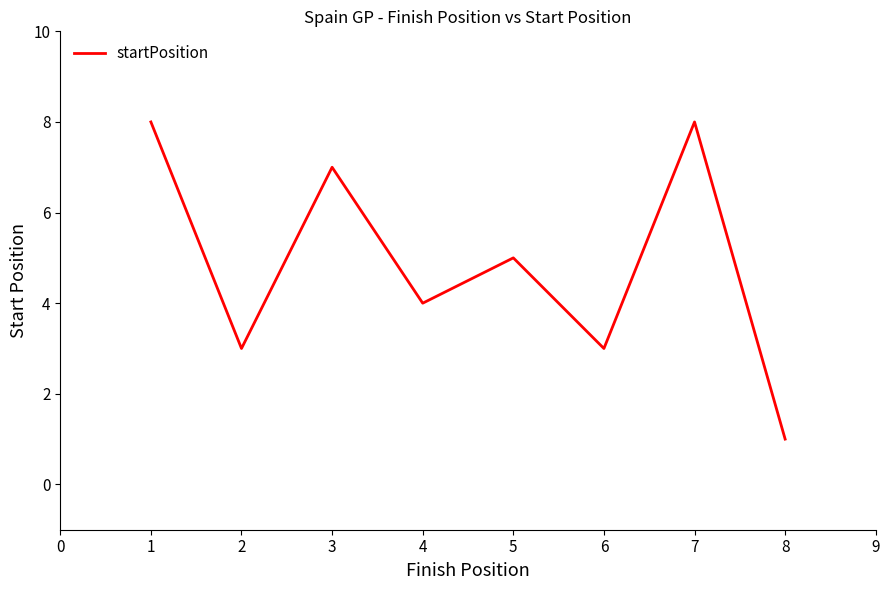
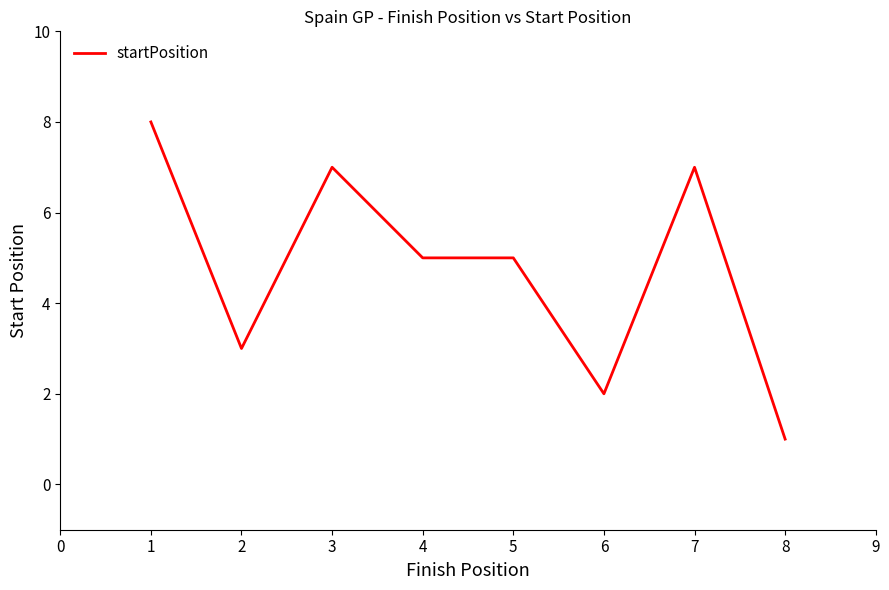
  {
    "1": 8,
    "2": 3,
    "3": 7,
-   "4": 4,
+   "4": 5,
    "5": 5,
-   "6": 3,
-   "7": 8,
+   "6": 2,
+   "7": 7,
    "8": 1
  }
